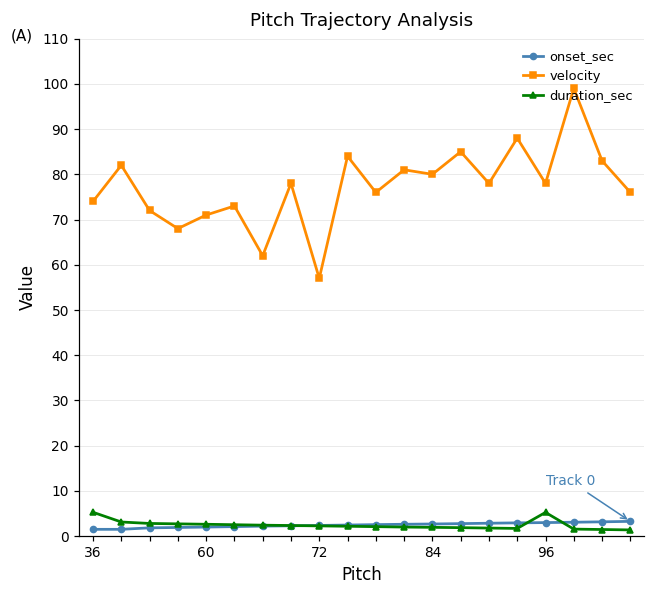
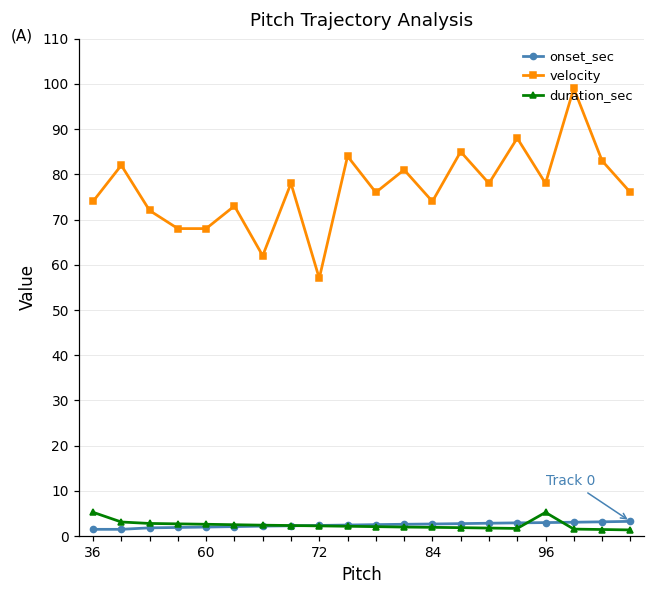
  {
    "onset_sec": {
      "36": 2,
      "60": 2,
      "84": 3,
      "96": 3
    },
    "velocity": {
      "36": 74,
-     "60": 71,
+     "60": 68,
      "72": 57,
-     "84": 80,
+     "84": 74,
      "96": 78
    },
    "duration_sec": {
      "36": 5,
      "60": 3,
      "84": 2
    }
  }
